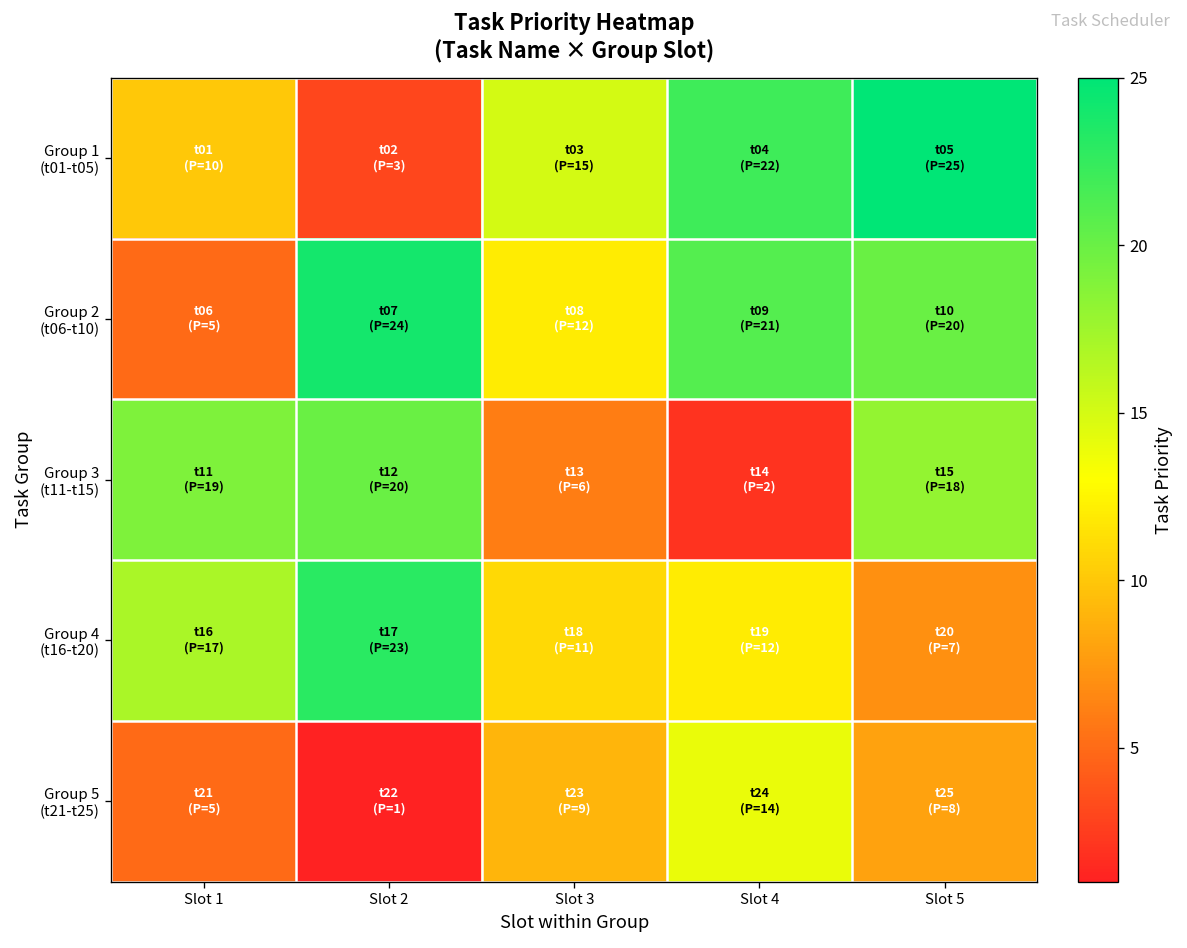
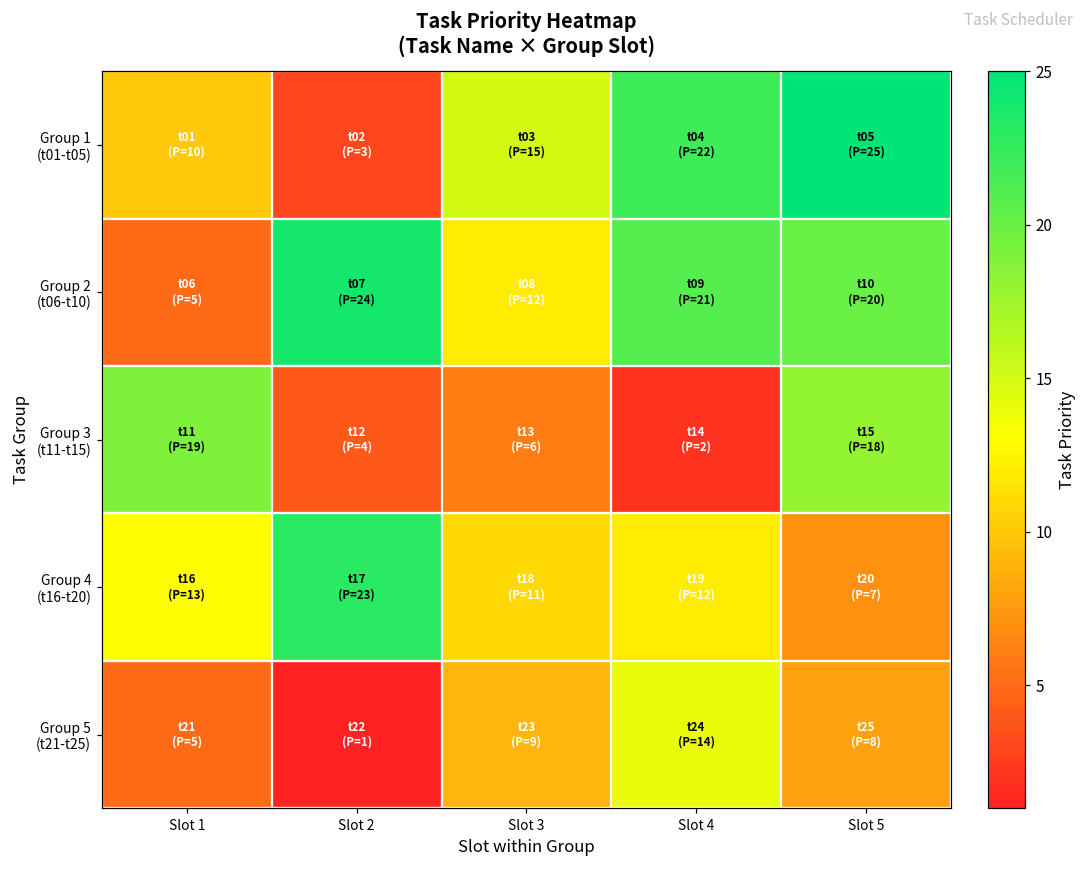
  {
    "Group 1 (t01-t05)": {
      "Slot 1": 10,
      "Slot 2": 3,
      "Slot 3": 15,
      "Slot 4": 22,
      "Slot 5": 25
    },
    "Group 2 (t06-t10)": {
      "Slot 1": 5,
      "Slot 2": 24,
      "Slot 3": 12,
      "Slot 4": 21,
      "Slot 5": 20
    },
    "Group 3 (t11-t15)": {
      "Slot 1": 19,
-     "Slot 2": 20,
+     "Slot 2": 4,
      "Slot 3": 6,
      "Slot 4": 2,
      "Slot 5": 18
    },
    "Group 4 (t16-t20)": {
-     "Slot 1": 17,
+     "Slot 1": 13,
      "Slot 2": 23,
      "Slot 3": 11,
      "Slot 4": 12,
      "Slot 5": 7
    },
    "Group 5 (t21-t25)": {
      "Slot 1": 5,
      "Slot 2": 1,
      "Slot 3": 9,
      "Slot 4": 14,
      "Slot 5": 8
    }
  }
